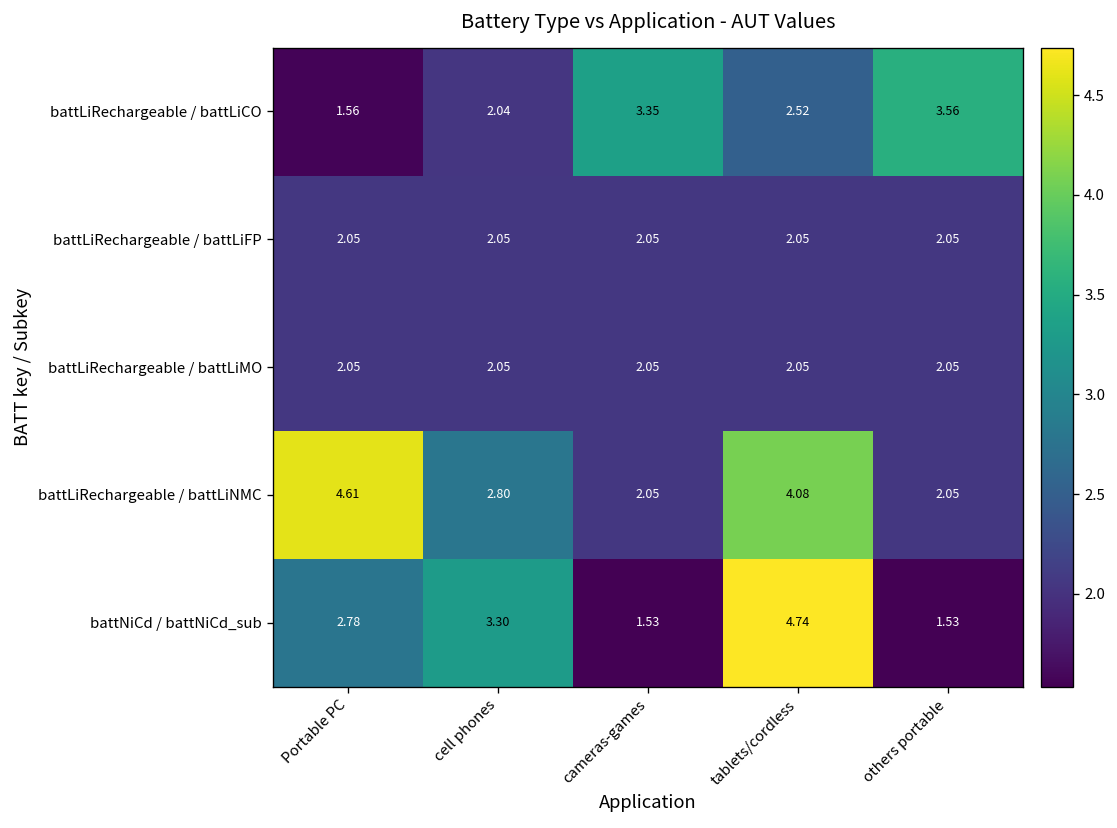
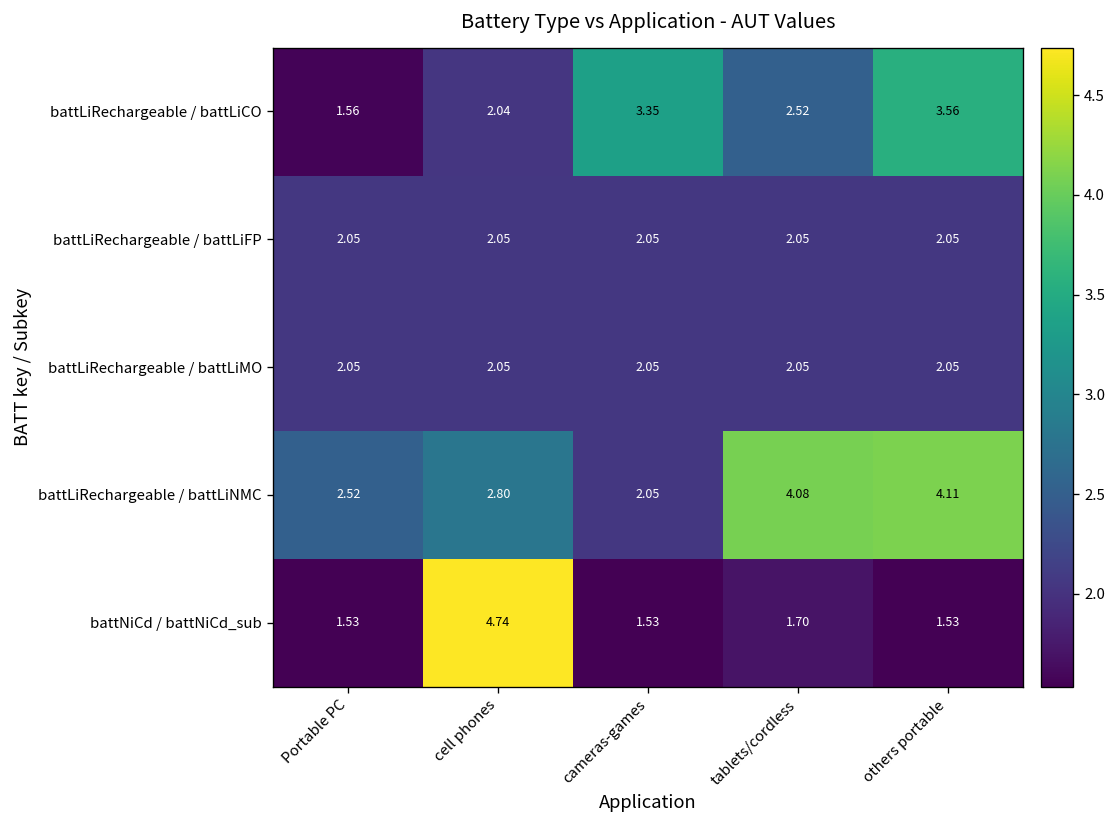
  {
    "battLiRechargeable / battLiCO": {
      "Portable PC": 1.56,
      "cell phones": 2.04,
      "cameras-games": 3.35,
      "tablets/cordless": 2.52,
      "others portable": 3.56
    },
    "battLiRechargeable / battLiFP": {
      "Portable PC": 2.05,
      "cell phones": 2.05,
      "cameras-games": 2.05,
      "tablets/cordless": 2.05,
      "others portable": 2.05
    },
    "battLiRechargeable / battLiMO": {
      "Portable PC": 2.05,
      "cell phones": 2.05,
      "cameras-games": 2.05,
      "tablets/cordless": 2.05,
      "others portable": 2.05
    },
    "battLiRechargeable / battLiNMC": {
-     "Portable PC": 4.61,
+     "Portable PC": 2.52,
      "cell phones": 2.80,
      "cameras-games": 2.05,
      "tablets/cordless": 4.08,
-     "others portable": 2.05
+     "others portable": 4.11
    },
    "battNiCd / battNiCd_sub": {
-     "Portable PC": 2.78,
-     "cell phones": 3.30,
+     "Portable PC": 1.53,
+     "cell phones": 4.74,
      "cameras-games": 1.53,
-     "tablets/cordless": 4.74,
+     "tablets/cordless": 1.70,
      "others portable": 1.53
    }
  }
